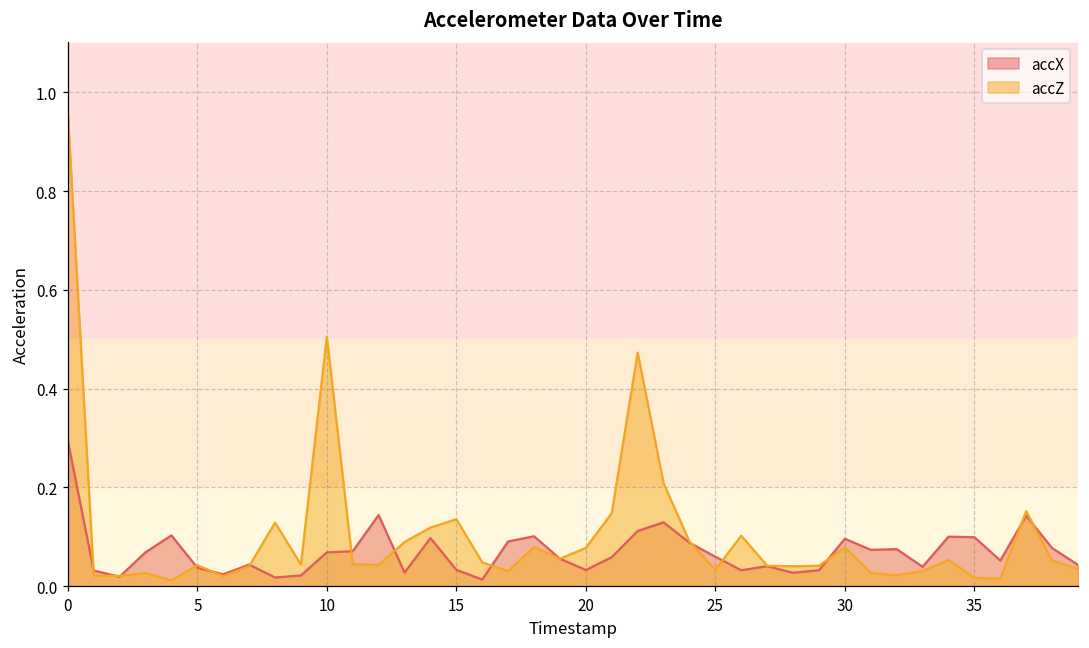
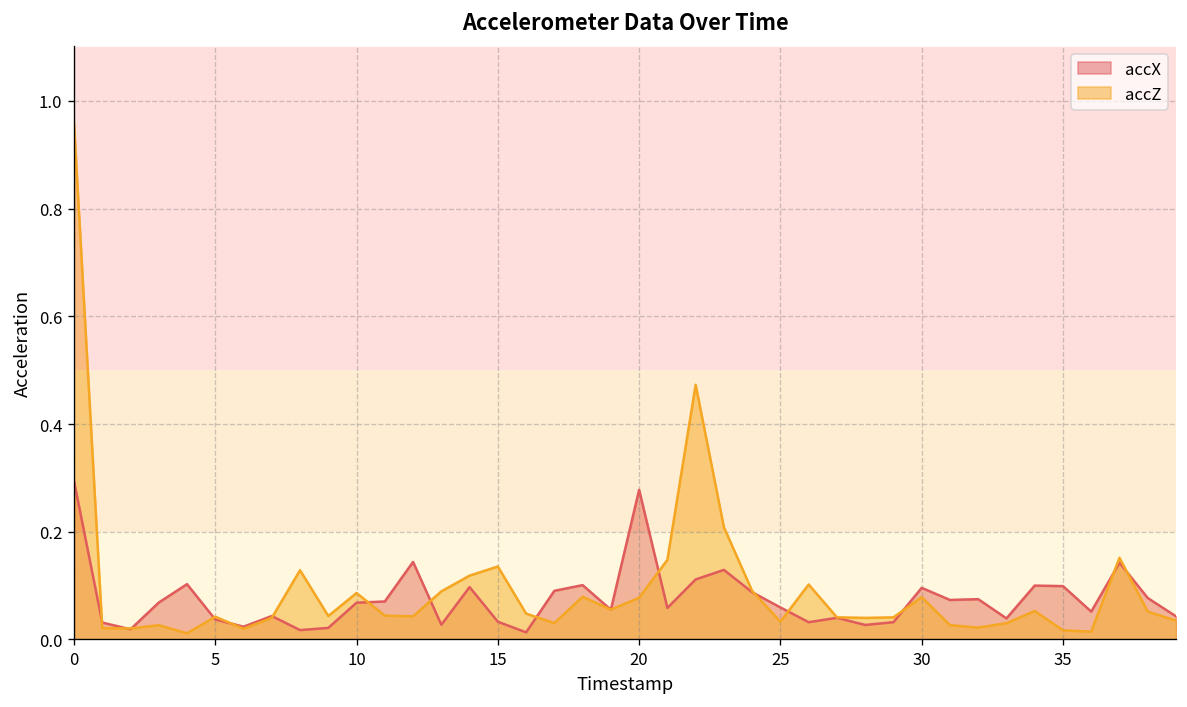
  {
    "accX": {
      "0": 0.29,
      "10": 0.07,
      "15": 0.03,
-     "20": 0.03,
+     "20": 0.28,
      "25": 0.06,
      "30": 0.10,
      "35": 0.10
    },
    "accZ": {
      "0": 0.96,
-     "10": 0.51,
+     "10": 0.09,
      "15": 0.14,
      "20": 0.08,
      "25": 0.03,
      "30": 0.08,
      "35": 0.02
    }
  }
